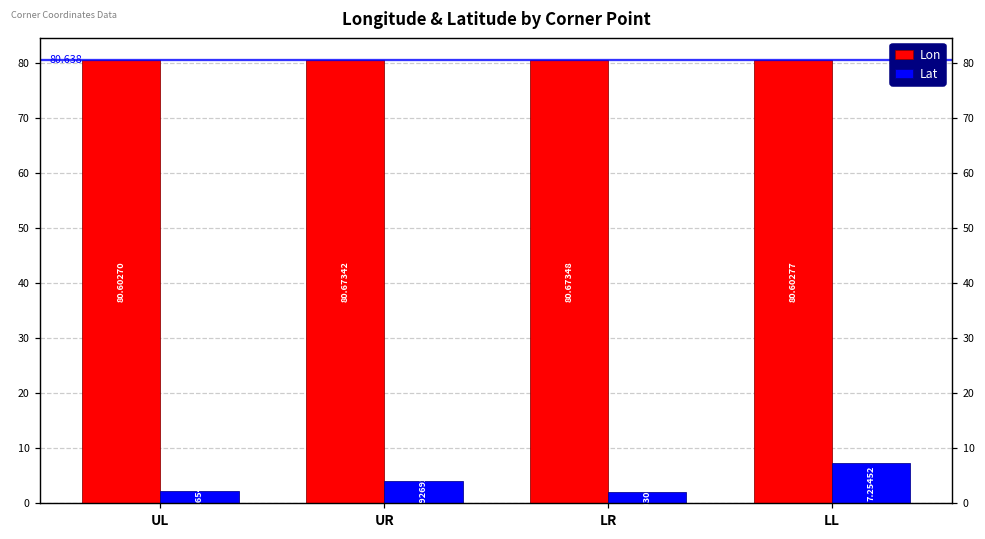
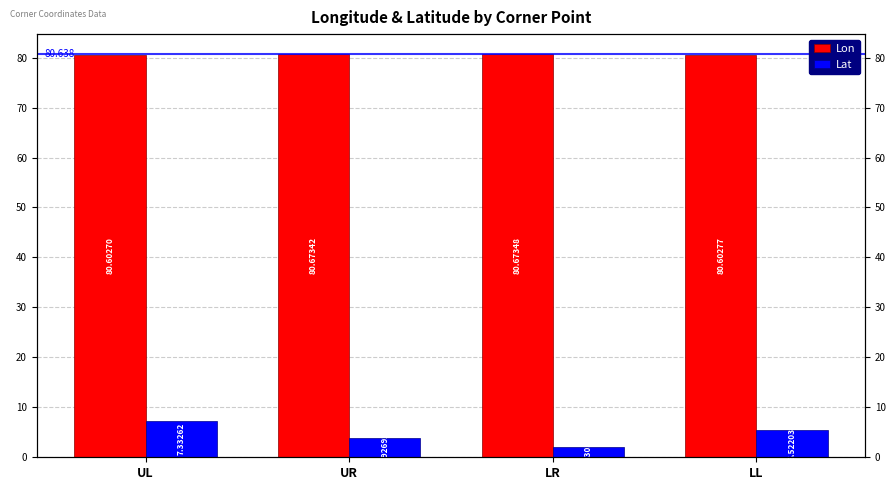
  {
    "Lon": {
      "UL": 80.60270,
      "UR": 80.67342,
      "LR": 80.67348,
      "LL": 80.60277
    },
    "Lat": {
-     "UL": 2,
+     "UL": 7,
      "UR": 3.92692,
-     "LL": 7.25452
+     "LL": 5.52203
    }
  }
